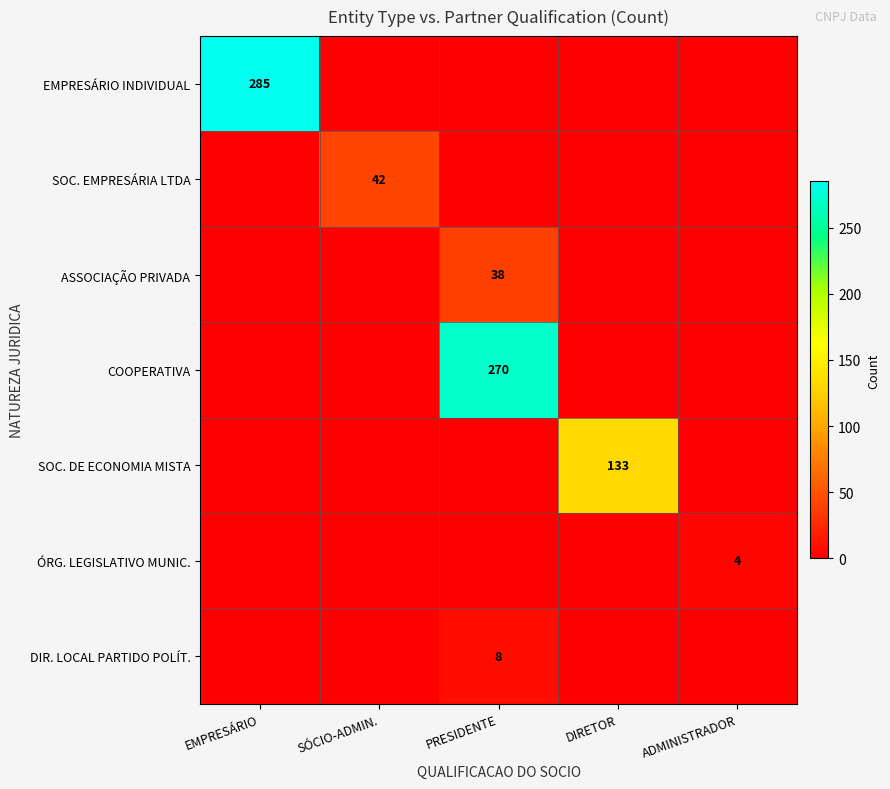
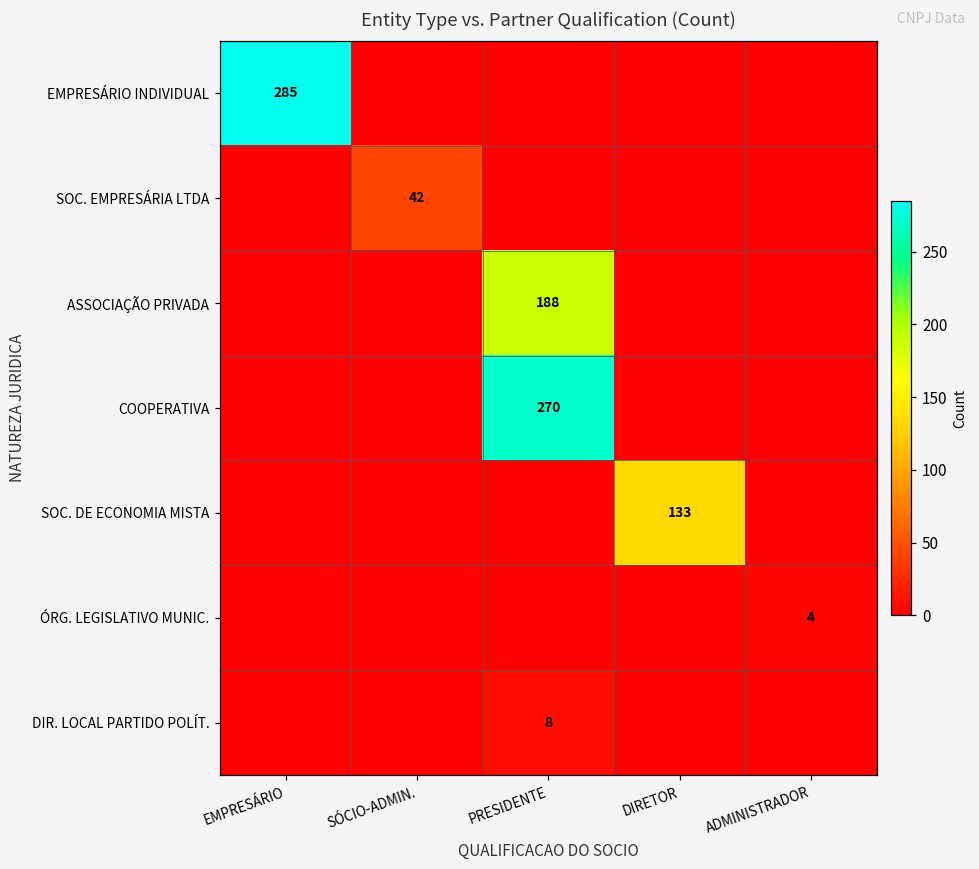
  {
    "EMPRESÁRIO INDIVIDUAL": {
      "EMPRESÁRIO": 285
    },
    "SOC. EMPRESÁRIA LTDA": {
      "SÓCIO-ADMIN.": 42
    },
    "ASSOCIAÇÃO PRIVADA": {
-     "PRESIDENTE": 38
+     "PRESIDENTE": 188
    },
    "COOPERATIVA": {
      "PRESIDENTE": 270
    },
    "SOC. DE ECONOMIA MISTA": {
      "DIRETOR": 133
    },
    "ÓRG. LEGISLATIVO MUNIC.": {
      "ADMINISTRADOR": 4
    },
    "DIR. LOCAL PARTIDO POLÍT.": {
      "PRESIDENTE": 8
    }
  }
